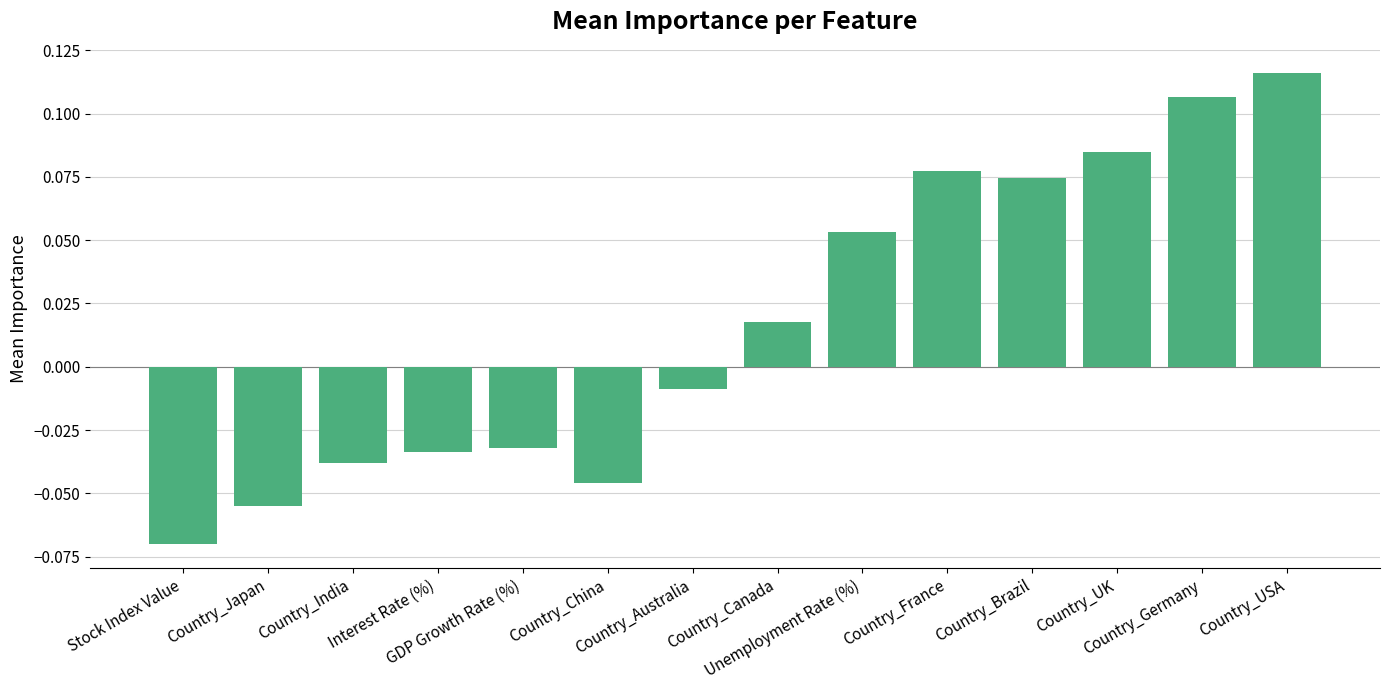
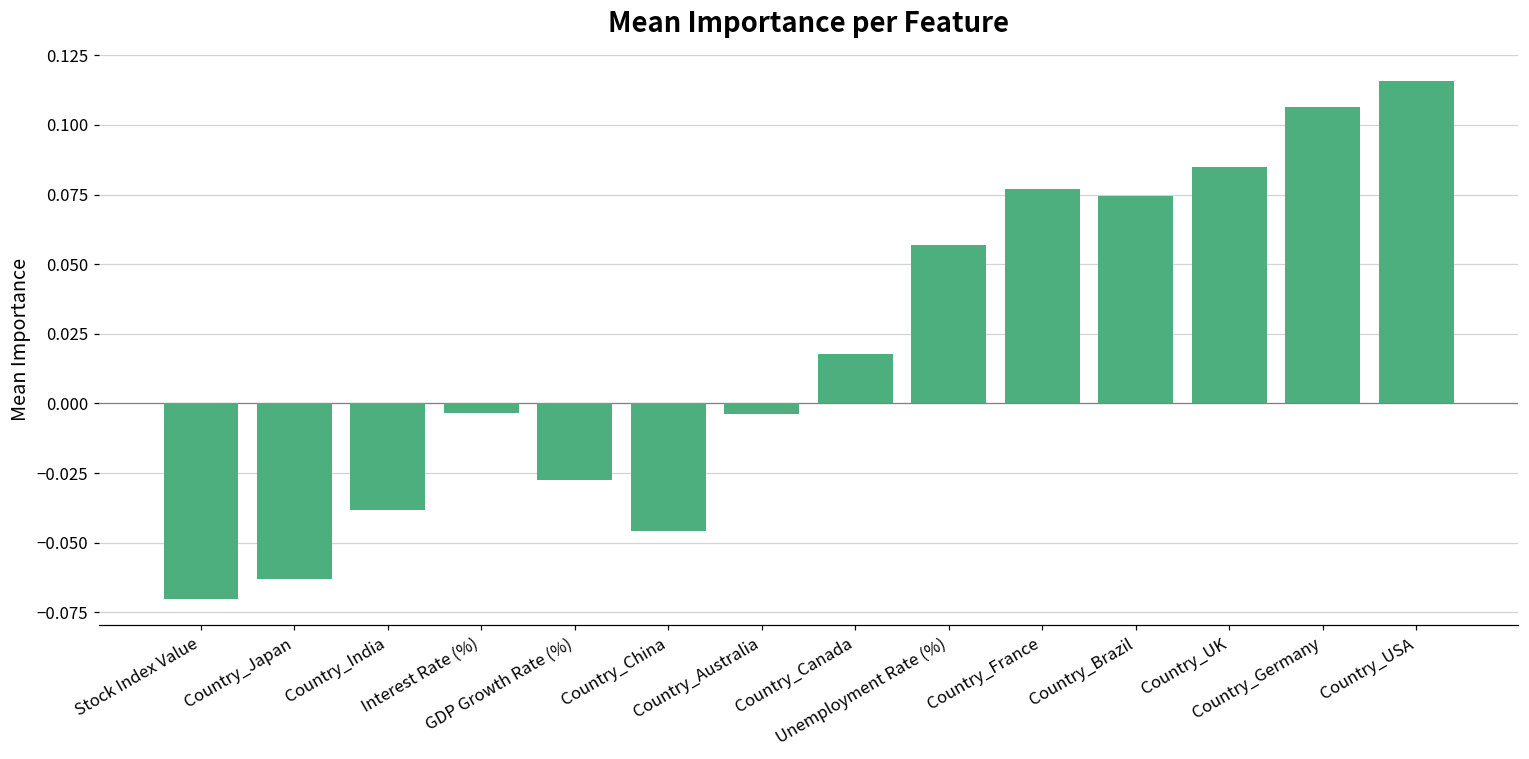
  {
    "Stock Index Value": -0.070,
-   "Country_Japan": -0.055,
+   "Country_Japan": -0.063,
    "Country_India": -0.038,
-   "Interest Rate (%)": -0.034,
-   "GDP Growth Rate (%)": -0.032,
+   "Interest Rate (%)": -0.003,
+   "GDP Growth Rate (%)": -0.028,
    "Country_China": -0.046,
-   "Country_Australia": -0.009,
+   "Country_Australia": -0.004,
    "Country_Canada": 0.018,
-   "Unemployment Rate (%)": 0.053,
+   "Unemployment Rate (%)": 0.057,
    "Country_France": 0.077,
    "Country_Brazil": 0.074,
    "Country_UK": 0.085,
    "Country_Germany": 0.106,
    "Country_USA": 0.116
  }
